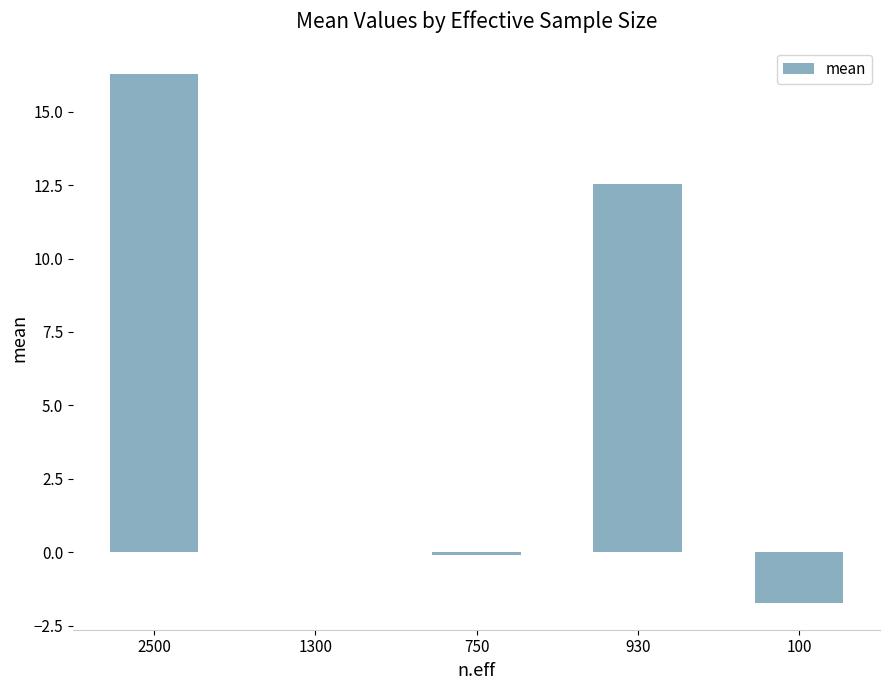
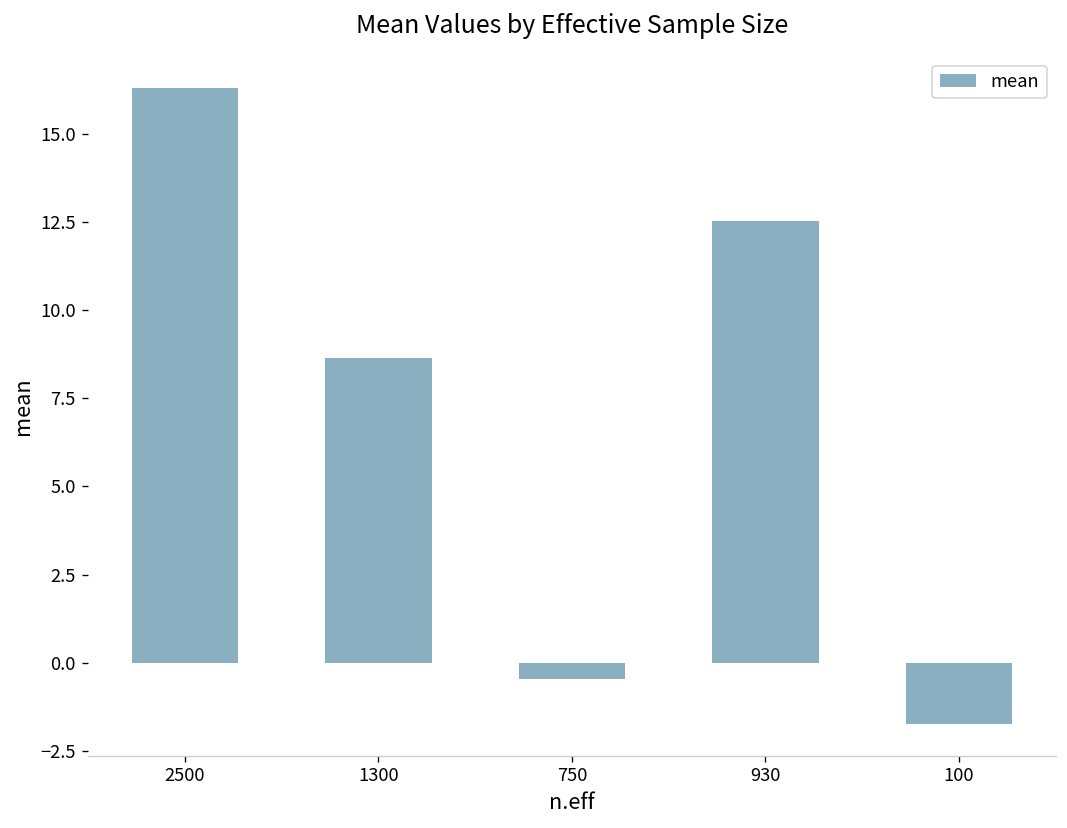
  {
    "2500": 16.3,
-   "1300": 0.0,
-   "750": -0.1,
+   "1300": 8.7,
+   "750": -0.5,
    "930": 12.5,
    "100": -1.7
  }
